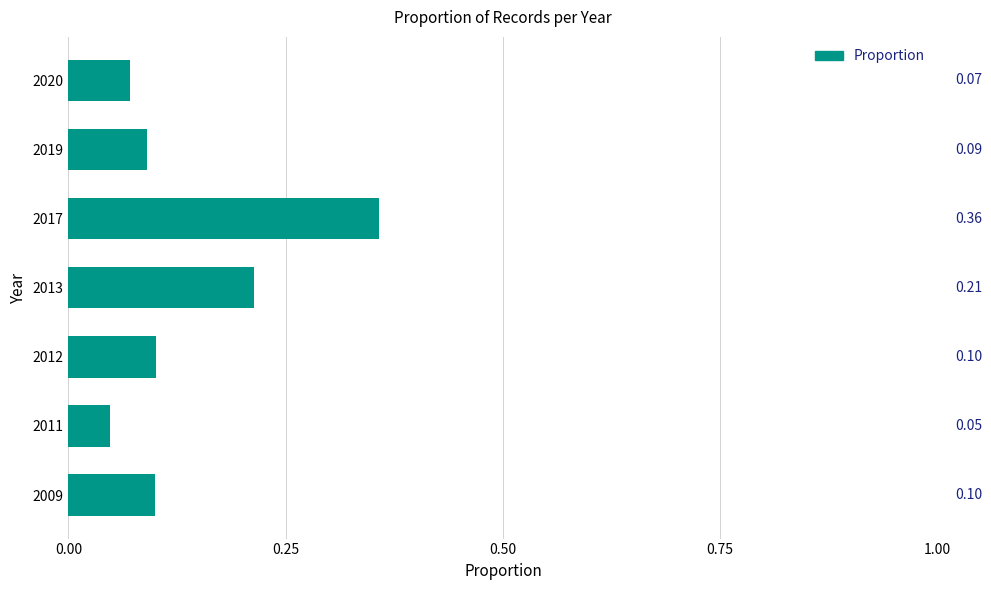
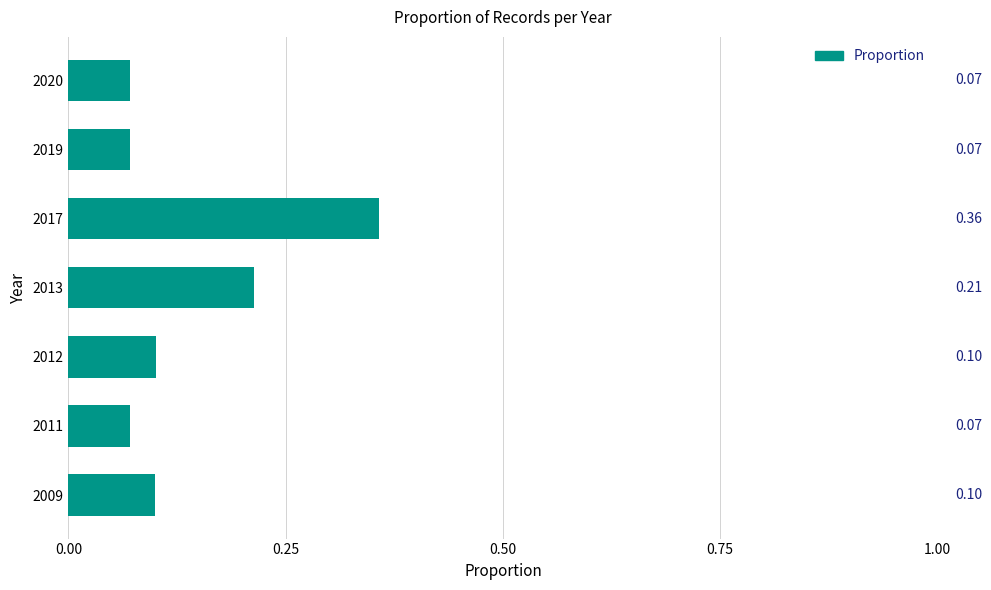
  {
-   "2019": 0.09,
-   "2011": 0.05
+   "2019": 0.07,
+   "2011": 0.07
  }
